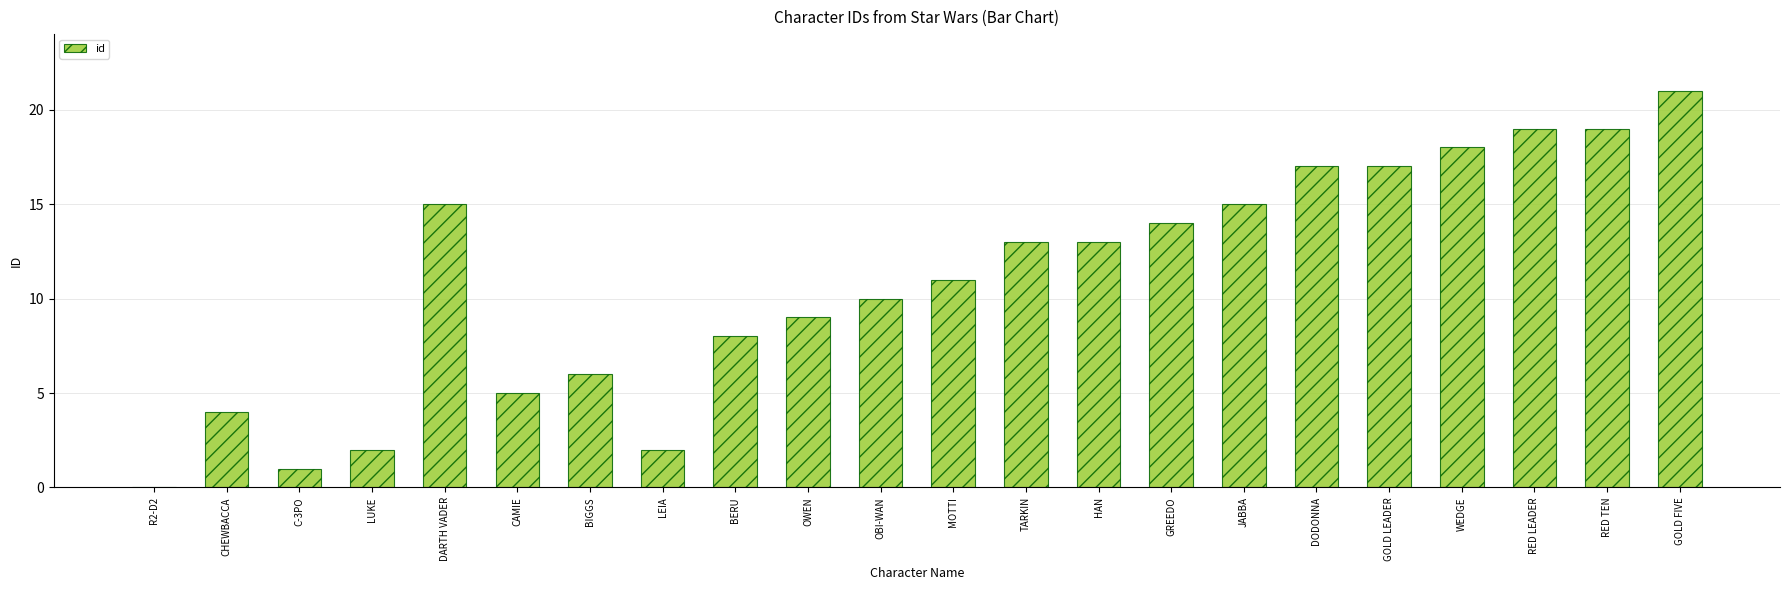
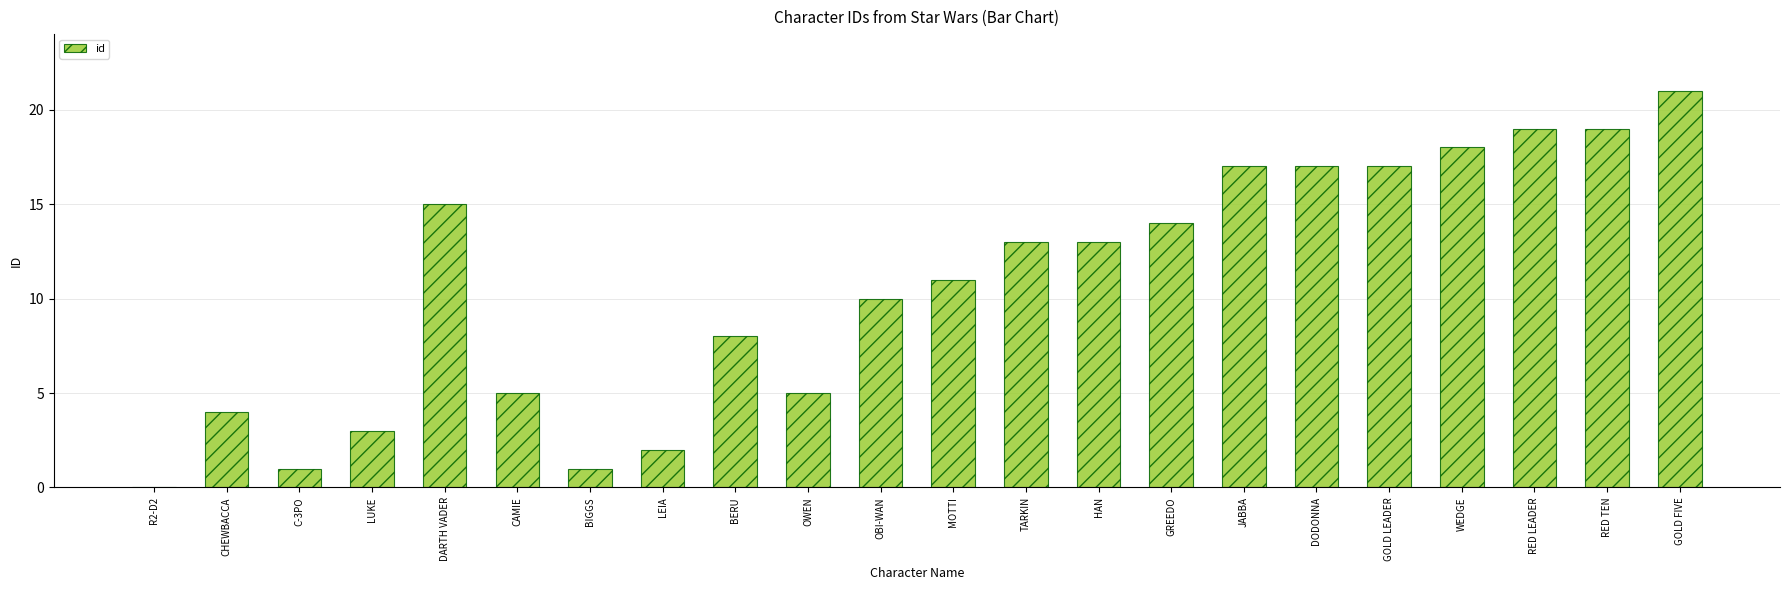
  {
    "R2-D2": 0,
    "CHEWBACCA": 4,
    "C-3PO": 1,
-   "LUKE": 2,
+   "LUKE": 3,
    "DARTH VADER": 15,
    "CAMIE": 5,
-   "BIGGS": 6,
+   "BIGGS": 1,
    "LEIA": 2,
    "BERU": 8,
-   "OWEN": 9,
+   "OWEN": 5,
    "OBI-WAN": 10,
    "MOTTI": 11,
    "TARKIN": 13,
    "HAN": 13,
    "GREEDO": 14,
-   "JABBA": 15,
+   "JABBA": 17,
    "DODONNA": 17,
    "GOLD LEADER": 17,
    "WEDGE": 18,
    "RED LEADER": 19,
    "RED TEN": 19,
    "GOLD FIVE": 21
  }
